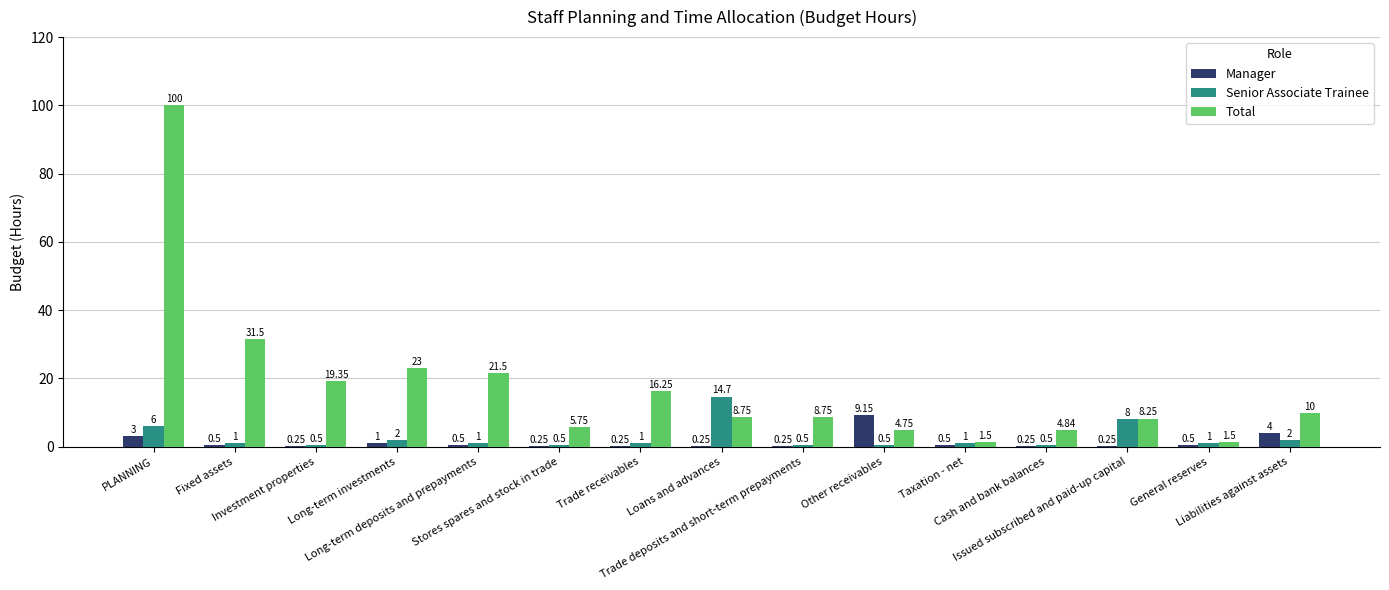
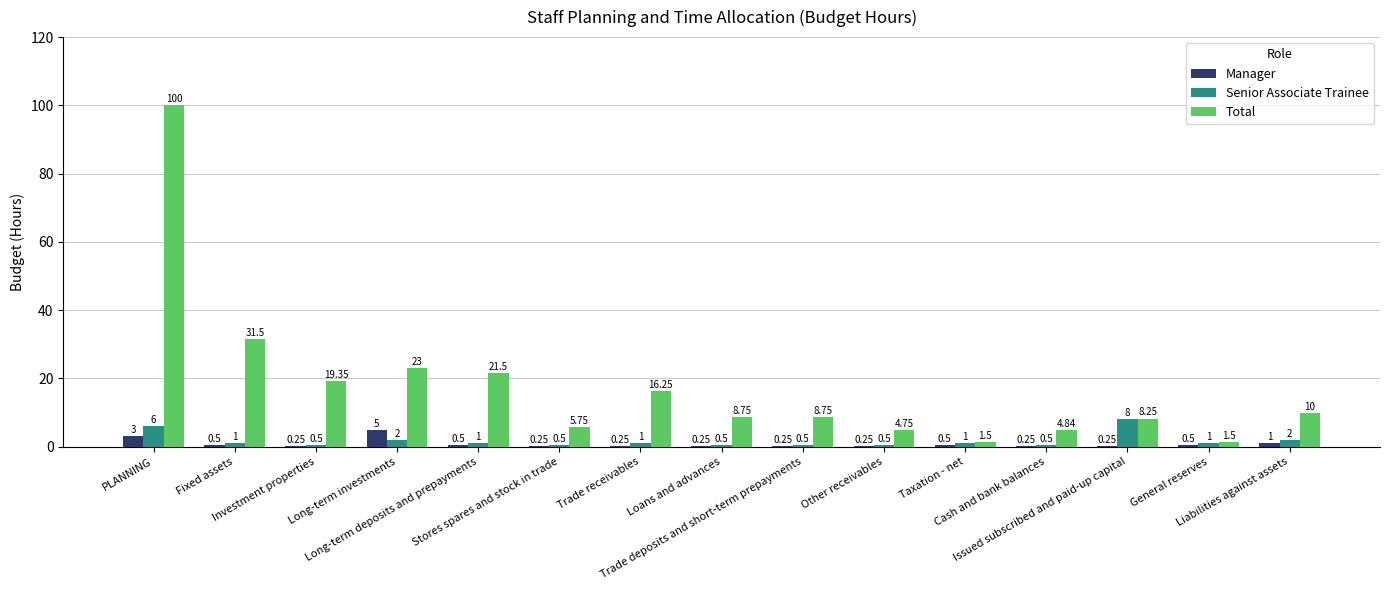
  {
    "Manager": {
      "PLANNING": 3,
      "Fixed assets": 0.5,
      "Investment properties": 0.25,
-     "Long-term investments": 1,
+     "Long-term investments": 5,
      "Long-term deposits and prepayments": 0.5,
      "Stores spares and stock in trade": 0.25,
      "Trade receivables": 0.25,
      "Loans and advances": 0.25,
      "Trade deposits and short-term prepayments": 0.25,
-     "Other receivables": 9.15,
+     "Other receivables": 0.25,
      "Taxation - net": 0.5,
      "Cash and bank balances": 0.25,
      "Issued subscribed and paid-up capital": 0.25,
      "General reserves": 0.5,
-     "Liabilities against assets": 4
+     "Liabilities against assets": 1
    },
    "Senior Associate Trainee": {
      "PLANNING": 6,
      "Fixed assets": 1,
      "Investment properties": 0.5,
      "Long-term investments": 2,
      "Long-term deposits and prepayments": 1,
      "Stores spares and stock in trade": 0.5,
      "Trade receivables": 1,
-     "Loans and advances": 14.7,
+     "Loans and advances": 0.5,
      "Trade deposits and short-term prepayments": 0.5,
      "Other receivables": 0.5,
      "Taxation - net": 1,
      "Cash and bank balances": 0.5,
      "Issued subscribed and paid-up capital": 8,
      "General reserves": 1,
      "Liabilities against assets": 2
    },
    "Total": {
      "PLANNING": 100,
      "Fixed assets": 31.5,
      "Investment properties": 19.35,
      "Long-term investments": 23,
      "Long-term deposits and prepayments": 21.5,
      "Stores spares and stock in trade": 5.75,
      "Trade receivables": 16.25,
      "Loans and advances": 8.75,
      "Trade deposits and short-term prepayments": 8.75,
      "Other receivables": 4.75,
      "Taxation - net": 1.5,
      "Cash and bank balances": 4.84,
      "Issued subscribed and paid-up capital": 8.25,
      "General reserves": 1.5,
      "Liabilities against assets": 10
    }
  }
